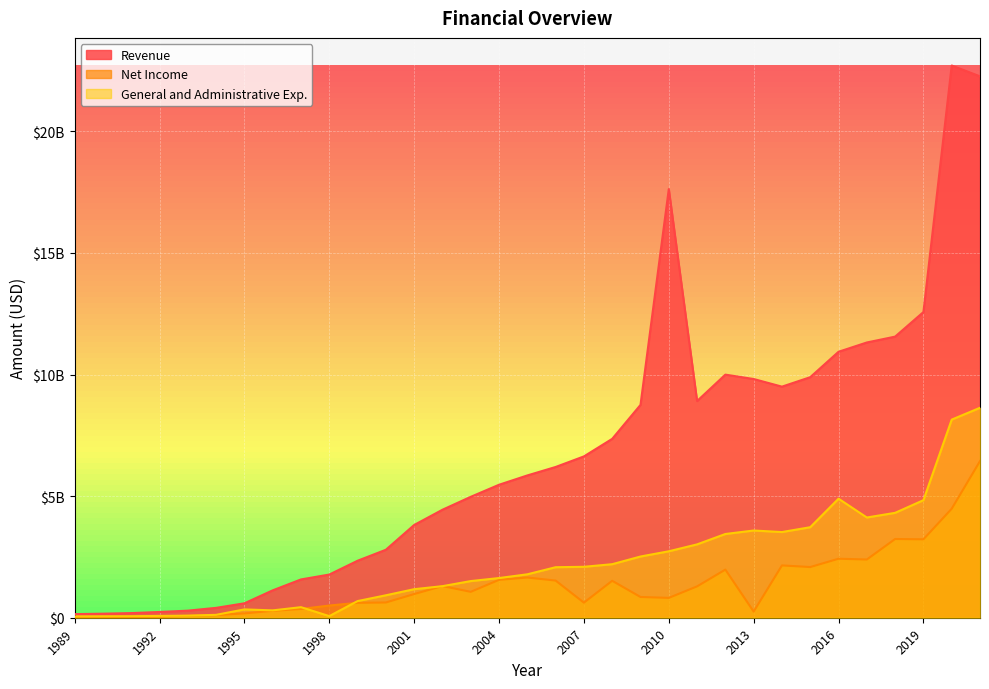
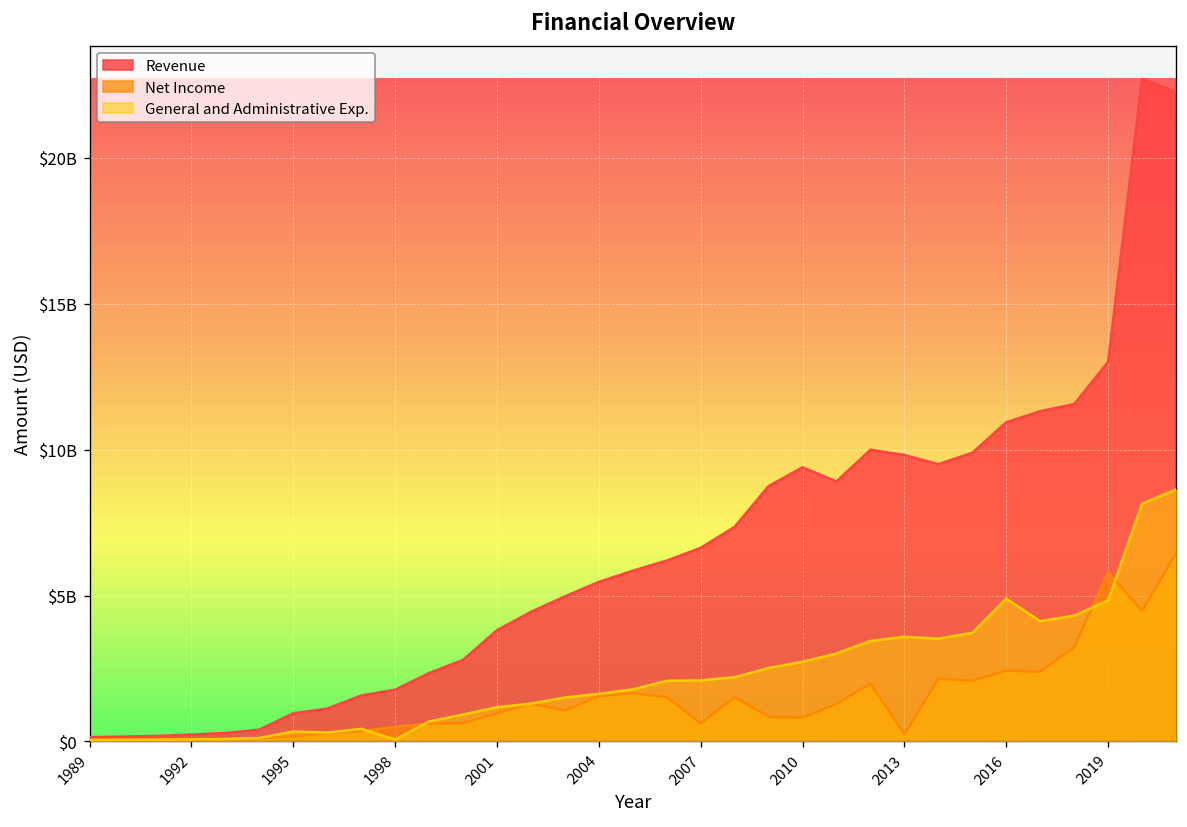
  {
    "Revenue": {
      "1992": "$200000000",
-     "1995": "$600000000",
+     "1995": "$1000000000",
      "1998": "$1800000000",
      "2001": "$3800000000",
      "2004": "$5500000000",
      "2007": "$6600000000",
-     "2010": "$17600000000",
+     "2010": "$9400000000",
      "2013": "$9800000000",
      "2016": "$10900000000",
-     "2019": "$12600000000"
+     "2019": "$13000000000"
    },
    "Net Income": {
      "1995": "$200000000",
      "1998": "$500000000",
      "2001": "$1000000000",
      "2007": "$600000000",
      "2010": "$800000000",
      "2013": "$300000000",
      "2016": "$2400000000",
-     "2019": "$3200000000"
+     "2019": "$5800000000"
    },
    "General and Administrative Exp.": {
      "1995": "$300000000",
      "1998": "$100000000",
      "2001": "$1200000000",
      "2007": "$2100000000",
      "2010": "$2700000000",
      "2013": "$3600000000",
      "2016": "$4900000000",
      "2019": "$4800000000"
    }
  }
